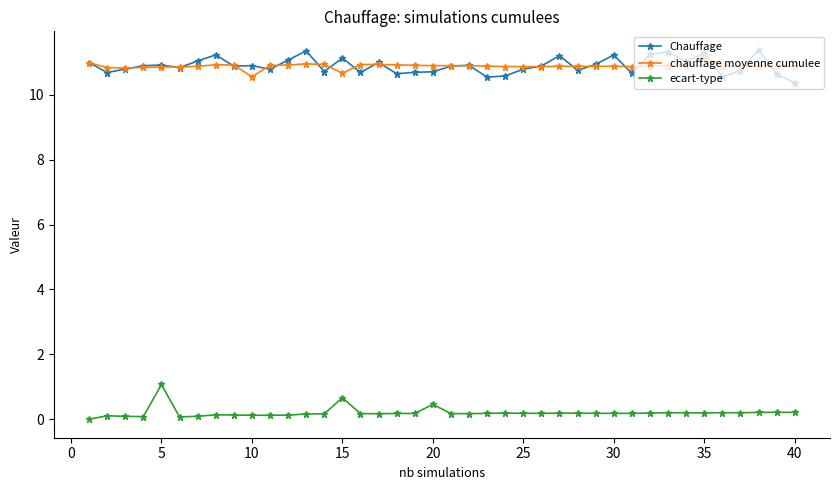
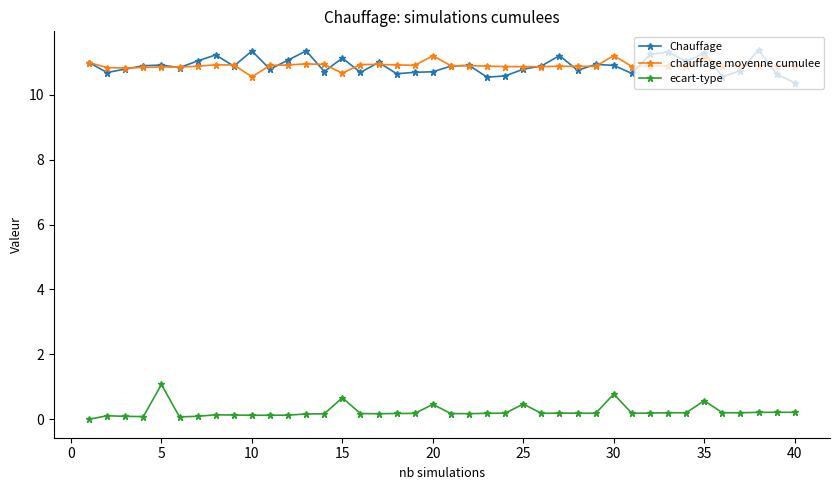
  {
    "Chauffage": {
-     "10": 10.9,
+     "10": 11.4,
      "15": 11.1,
      "20": 10.7,
-     "30": 11.2
+     "30": 10.9
    },
    "chauffage moyenne cumulee": {
      "10": 10.6,
      "15": 10.7,
-     "20": 10.9,
-     "30": 10.9
+     "20": 11.2,
+     "30": 11.2
    },
    "ecart-type": {
      "5": 1.1,
      "10": 0.1,
      "15": 0.7,
      "20": 0.5,
-     "25": 0.2,
-     "30": 0.2,
-     "35": 0.2,
+     "25": 0.5,
+     "30": 0.8,
+     "35": 0.6,
      "40": 0.2
    }
  }
